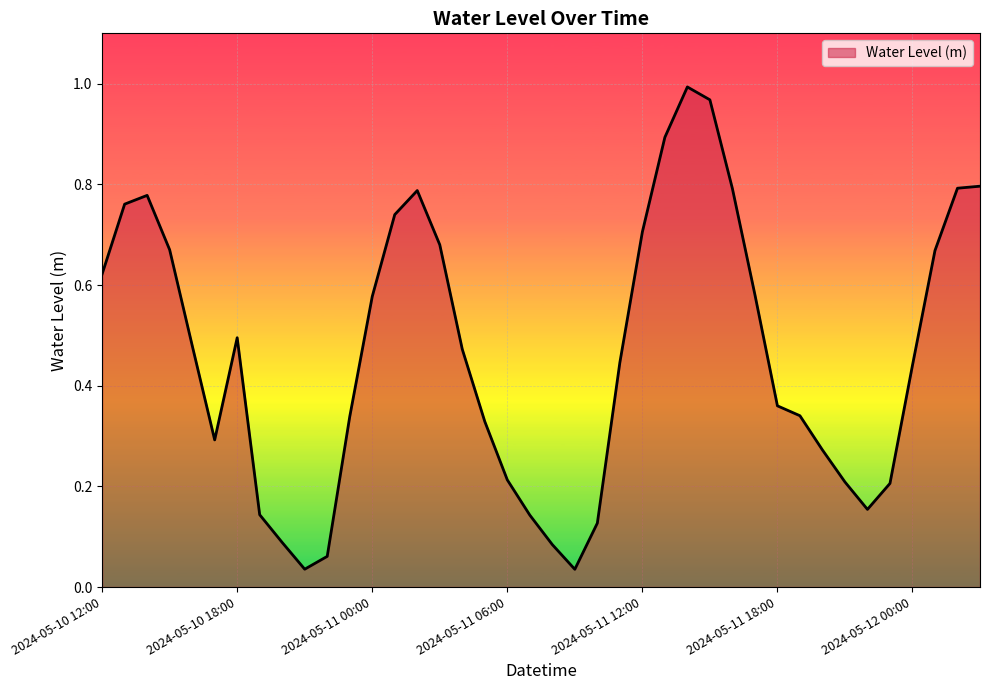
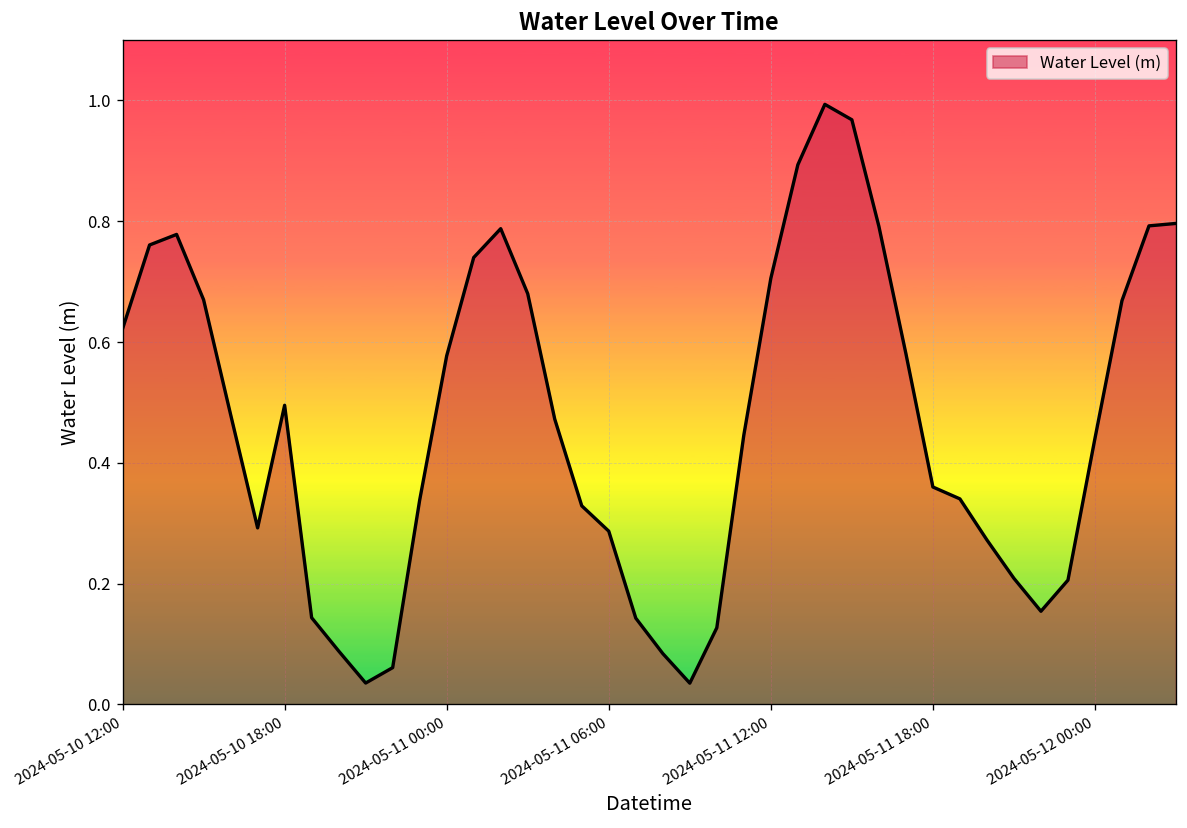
  {
    "2024-05-10 12:00": 0.62,
    "2024-05-10 18:00": 0.50,
    "2024-05-11 00:00": 0.58,
-   "2024-05-11 06:00": 0.21,
+   "2024-05-11 06:00": 0.29,
    "2024-05-11 12:00": 0.71,
    "2024-05-11 18:00": 0.36,
    "2024-05-12 00:00": 0.44
  }
